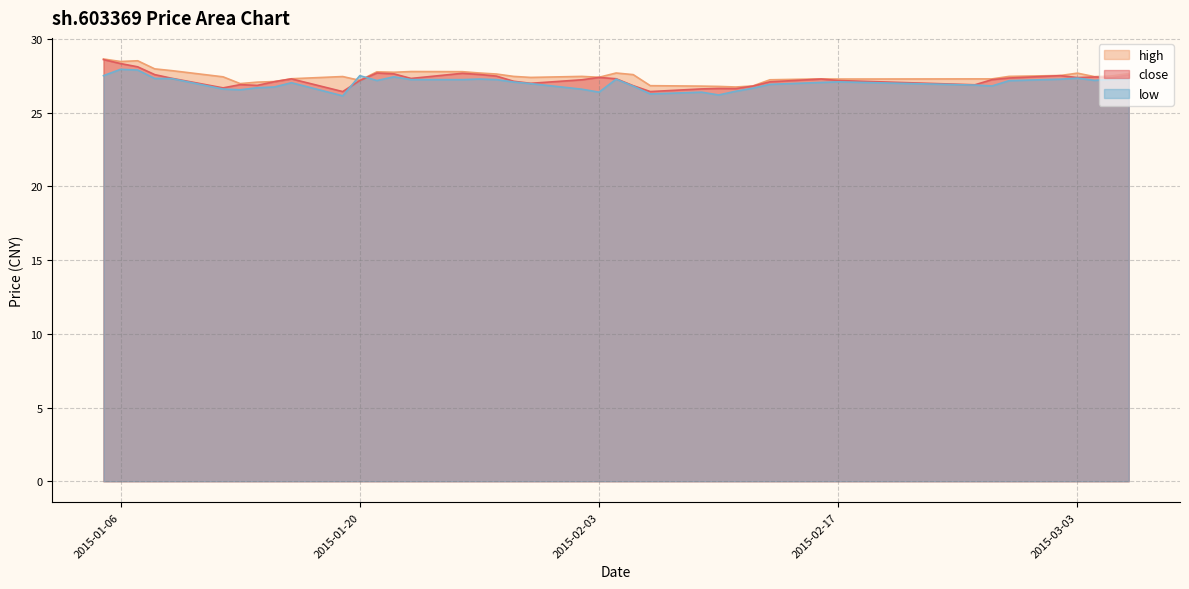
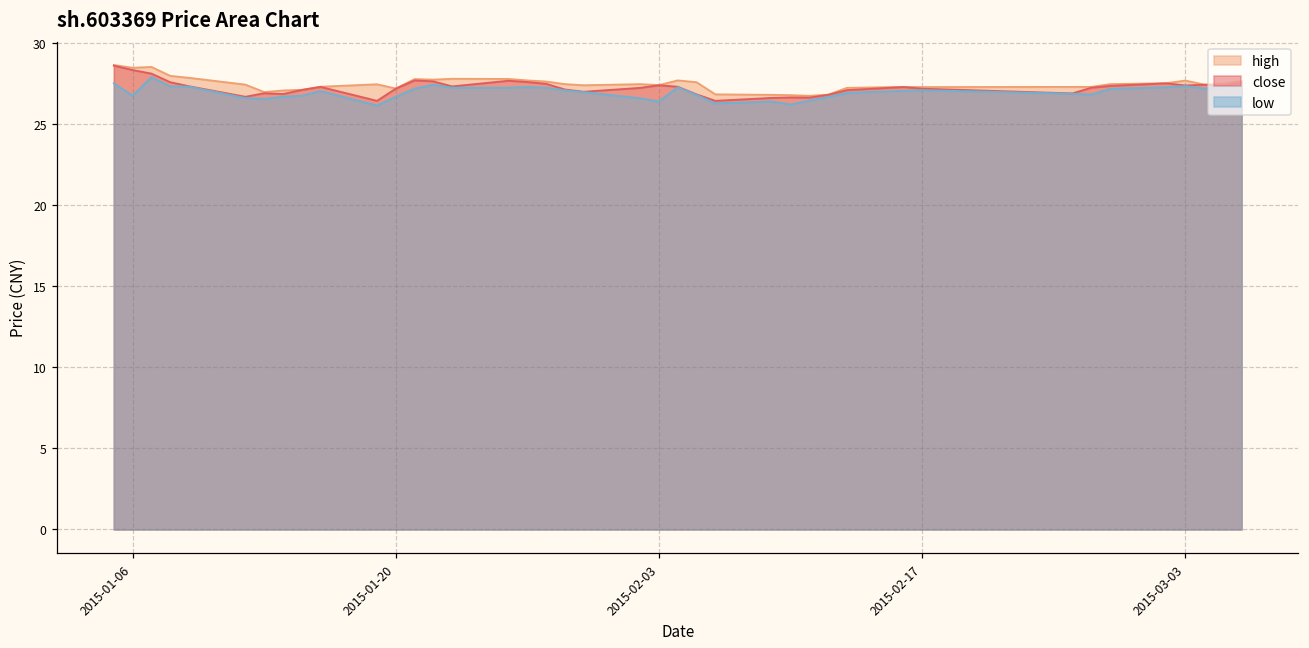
  {
    "low": {
-     "2015-01-06": 28.0,
-     "2015-01-20": 27.5,
+     "2015-01-06": 26.8,
+     "2015-01-20": 26.7,
      "2015-02-03": 26.4
    }
  }
